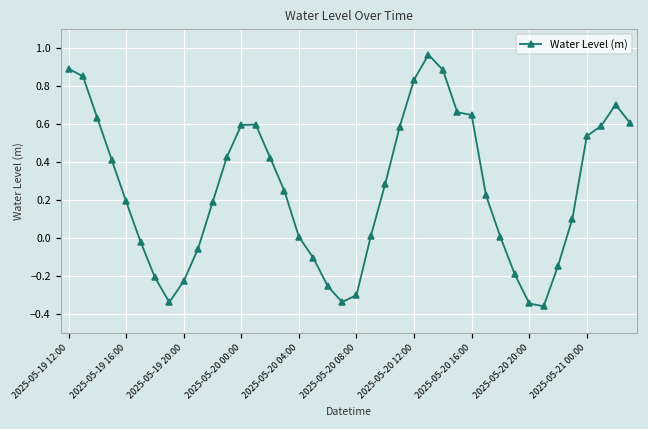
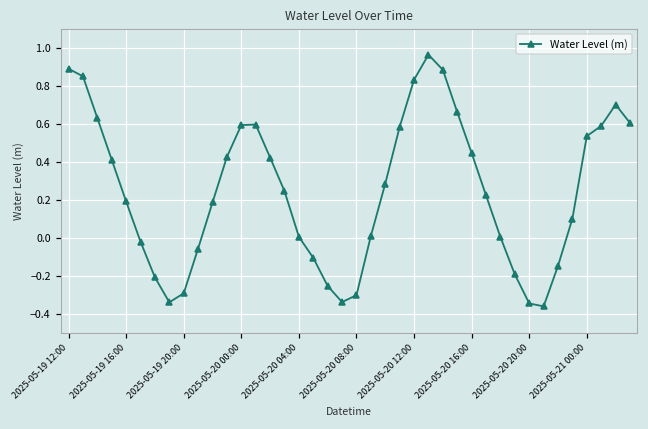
  {
    "2025-05-19 12:00": 0.89,
    "2025-05-19 16:00": 0.19,
-   "2025-05-19 20:00": -0.23,
+   "2025-05-19 20:00": -0.29,
    "2025-05-20 00:00": 0.59,
    "2025-05-20 04:00": 0.00,
    "2025-05-20 08:00": -0.30,
    "2025-05-20 12:00": 0.83,
-   "2025-05-20 16:00": 0.65,
+   "2025-05-20 16:00": 0.45,
    "2025-05-20 20:00": -0.35,
    "2025-05-21 00:00": 0.54
  }
